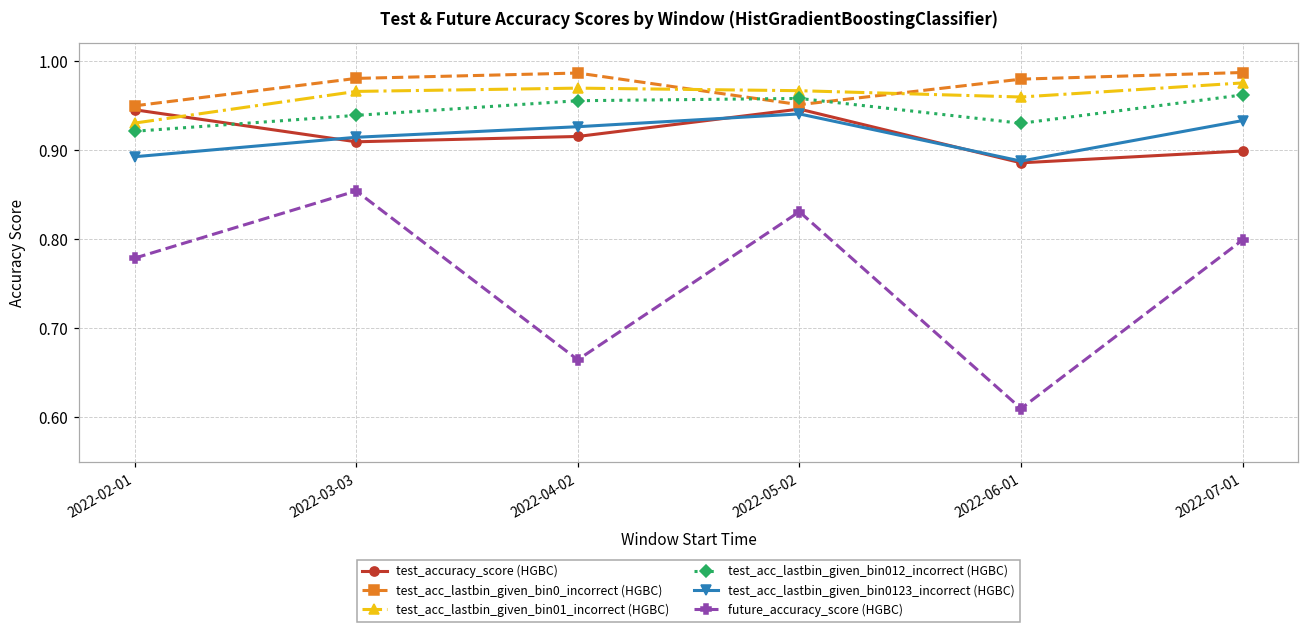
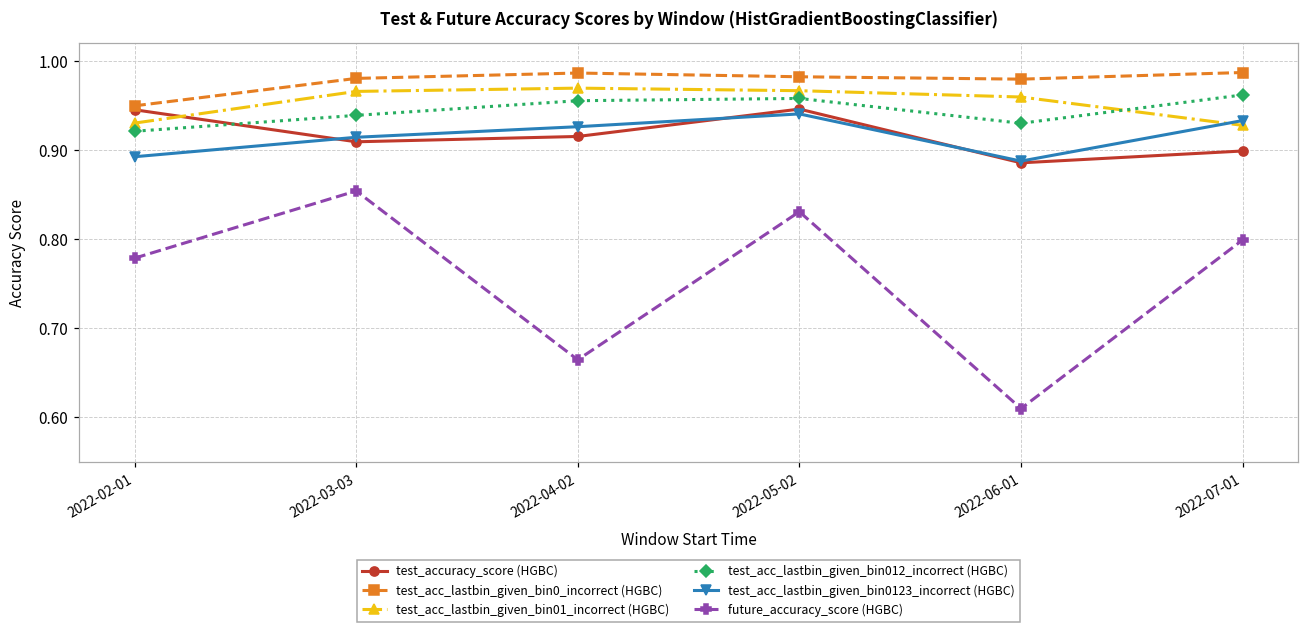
  {
    "test_accuracy_score (HGBC)": {
      "2022-02-01": 0.95,
      "2022-03-03": 0.91,
      "2022-04-02": 0.92,
      "2022-05-02": 0.95,
      "2022-07-01": 0.90
    },
    "test_acc_lastbin_given_bin0_incorrect (HGBC)": {
      "2022-02-01": 0.95,
      "2022-03-03": 0.98,
      "2022-04-02": 0.99,
-     "2022-05-02": 0.95,
+     "2022-05-02": 0.98,
      "2022-06-01": 0.98,
      "2022-07-01": 0.99
    },
    "test_acc_lastbin_given_bin01_incorrect (HGBC)": {
      "2022-02-01": 0.93,
      "2022-03-03": 0.97,
      "2022-04-02": 0.97,
      "2022-05-02": 0.97,
      "2022-06-01": 0.96,
-     "2022-07-01": 0.98
+     "2022-07-01": 0.93
    },
    "test_acc_lastbin_given_bin012_incorrect (HGBC)": {
      "2022-02-01": 0.92,
      "2022-03-03": 0.94,
      "2022-04-02": 0.96,
      "2022-05-02": 0.96,
      "2022-06-01": 0.93,
      "2022-07-01": 0.96
    },
    "test_acc_lastbin_given_bin0123_incorrect (HGBC)": {
      "2022-02-01": 0.89,
      "2022-03-03": 0.91,
      "2022-04-02": 0.93,
      "2022-05-02": 0.94,
      "2022-07-01": 0.93
    },
    "future_accuracy_score (HGBC)": {
      "2022-02-01": 0.78,
      "2022-03-03": 0.85,
      "2022-04-02": 0.66,
      "2022-05-02": 0.83,
      "2022-06-01": 0.61,
      "2022-07-01": 0.80
    }
  }
